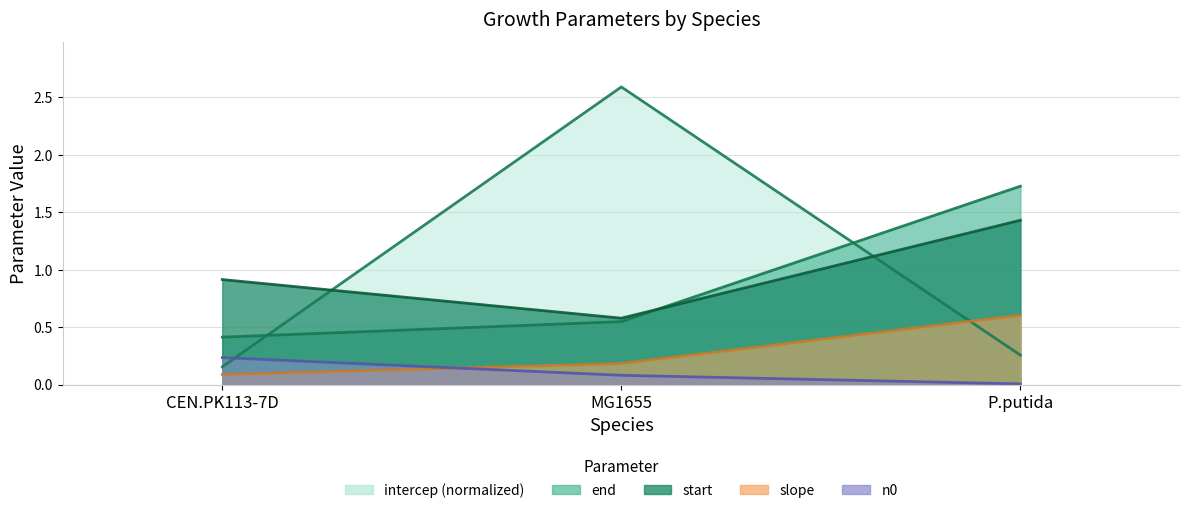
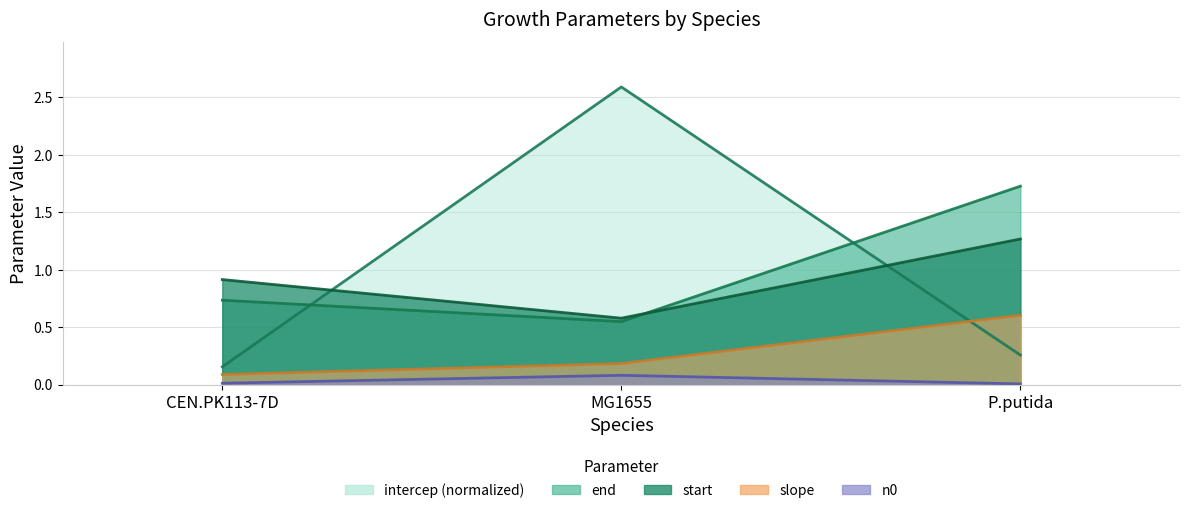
  {
    "intercep (normalized)": {
      "CEN.PK113-7D": 0.15,
      "MG1655": 2.59,
      "P.putida": 0.26
    },
    "end": {
-     "CEN.PK113-7D": 0.41,
+     "CEN.PK113-7D": 0.73,
      "MG1655": 0.55,
      "P.putida": 1.73
    },
    "start": {
      "CEN.PK113-7D": 0.91,
      "MG1655": 0.58,
-     "P.putida": 1.43
+     "P.putida": 1.27
    },
    "slope": {
      "CEN.PK113-7D": 0.09,
      "MG1655": 0.18,
      "P.putida": 0.60
    },
    "n0": {
-     "CEN.PK113-7D": 0.23,
+     "CEN.PK113-7D": 0.01,
      "MG1655": 0.08,
      "P.putida": 0.01
    }
  }
